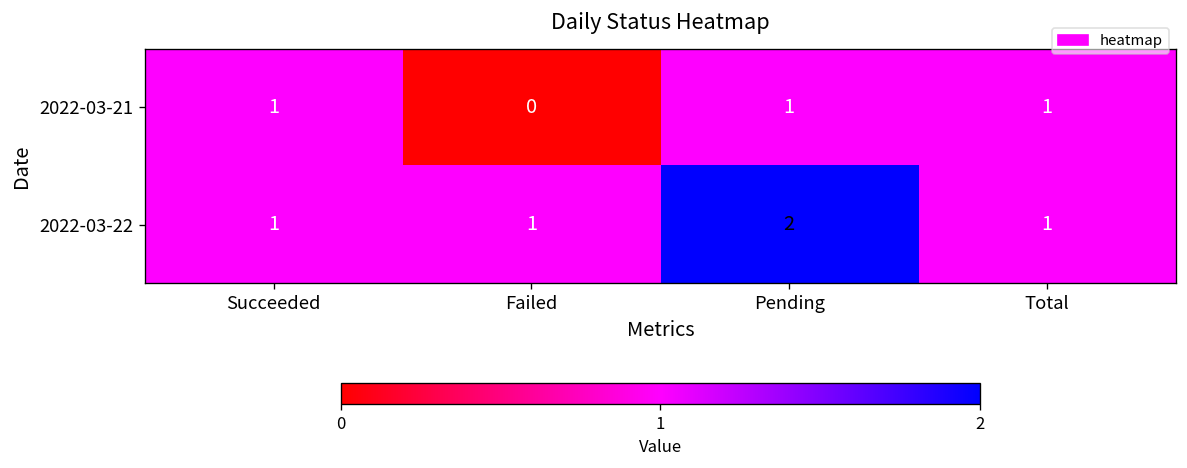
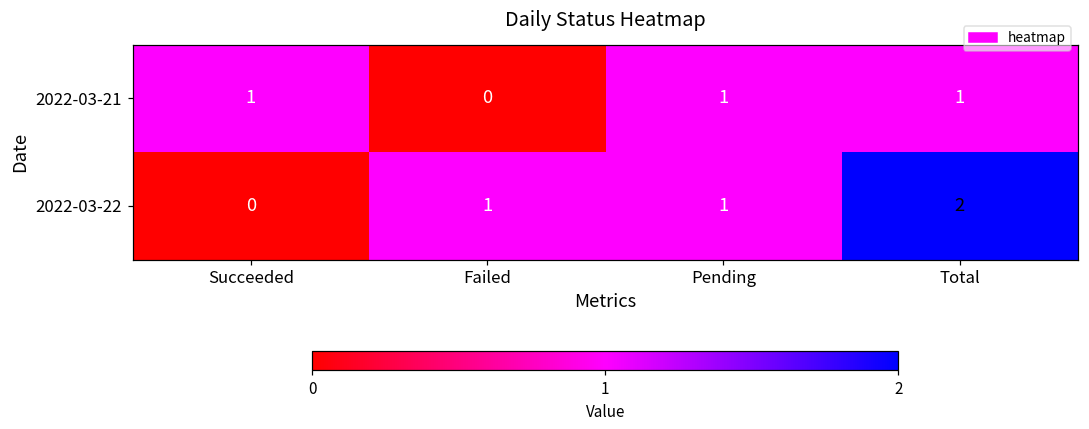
  {
    "2022-03-21": {
      "Succeeded": 1,
      "Failed": 0,
      "Pending": 1,
      "Total": 1
    },
    "2022-03-22": {
-     "Succeeded": 1,
+     "Succeeded": 0,
      "Failed": 1,
-     "Pending": 2,
-     "Total": 1
+     "Pending": 1,
+     "Total": 2
    }
  }
